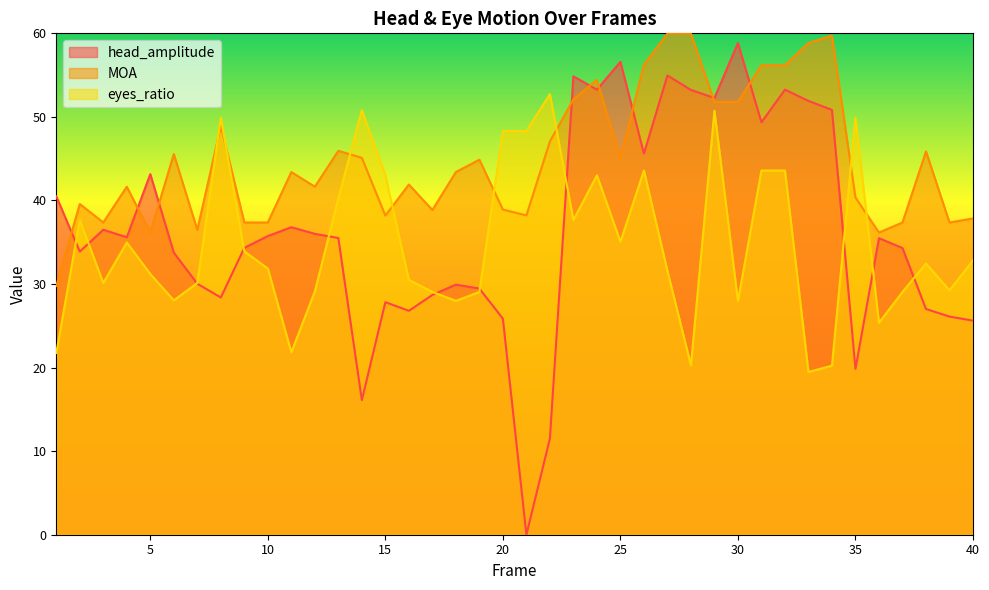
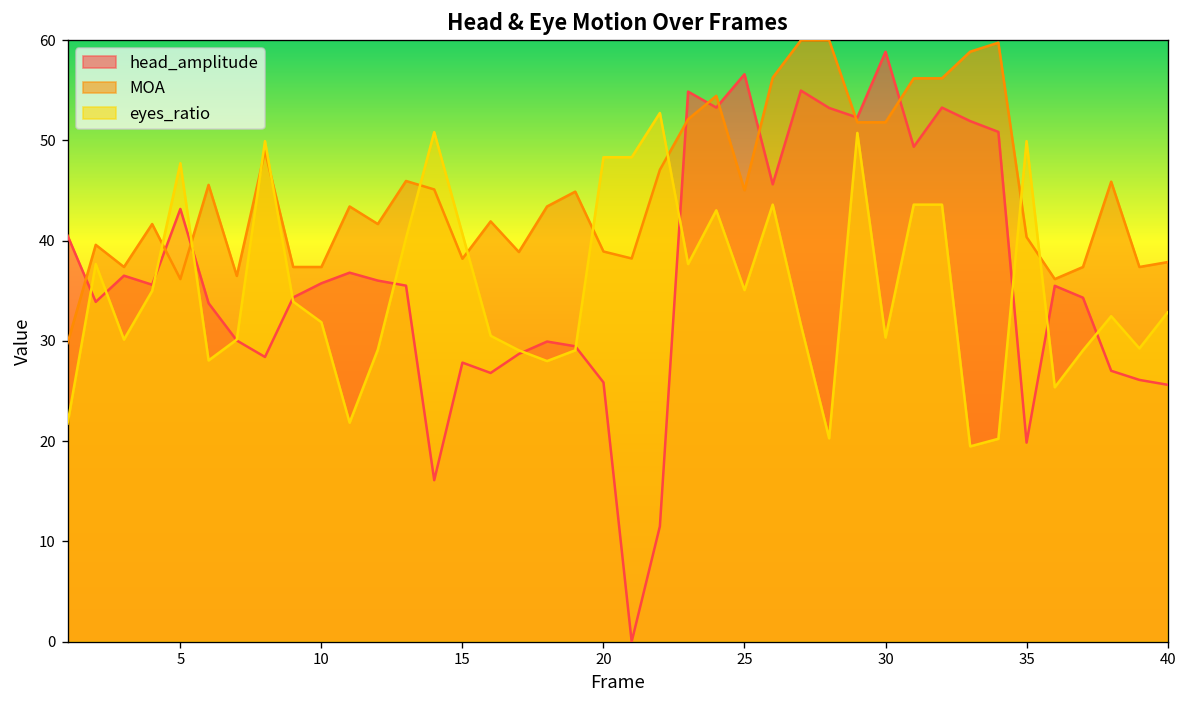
  {
    "head_amplitude": {
      "5": 43,
      "10": 36,
      "15": 28,
      "20": 26,
      "25": 57,
      "30": 59,
      "35": 20,
      "40": 26
    },
    "MOA": {
      "5": 36,
      "10": 37,
      "15": 38,
      "20": 39,
      "25": 45,
      "30": 52,
      "35": 40,
      "40": 38
    },
    "eyes_ratio": {
-     "5": 31,
+     "5": 48,
      "10": 32,
-     "15": 43,
+     "15": 41,
      "20": 48,
      "25": 35,
-     "30": 28,
+     "30": 30,
      "35": 50,
      "40": 33
    }
  }
